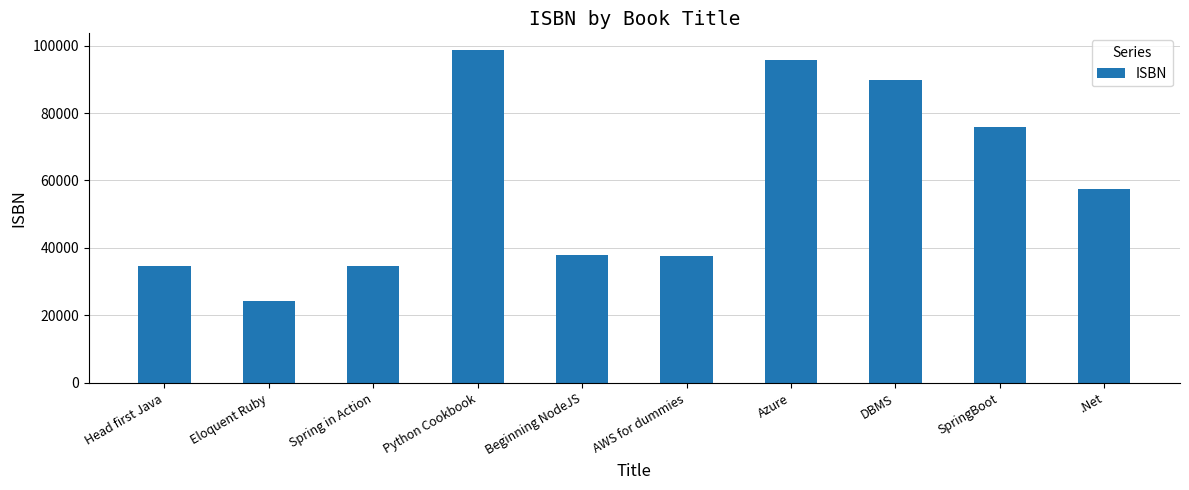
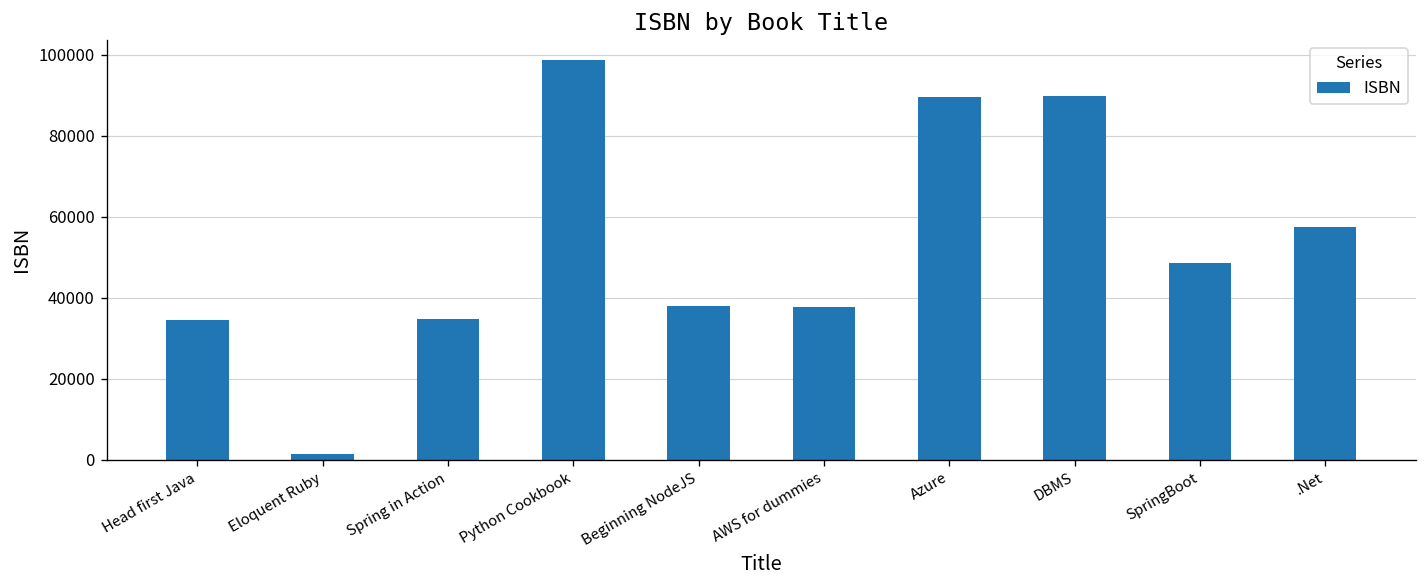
  {
    "Head first Java": 35000,
-   "Eloquent Ruby": 24000,
+   "Eloquent Ruby": 1000,
    "Spring in Action": 35000,
    "Python Cookbook": 99000,
    "Beginning NodeJS": 38000,
    "AWS for dummies": 38000,
-   "Azure": 96000,
+   "Azure": 90000,
    "DBMS": 90000,
-   "SpringBoot": 76000,
+   "SpringBoot": 49000,
    ".Net": 57000
  }
